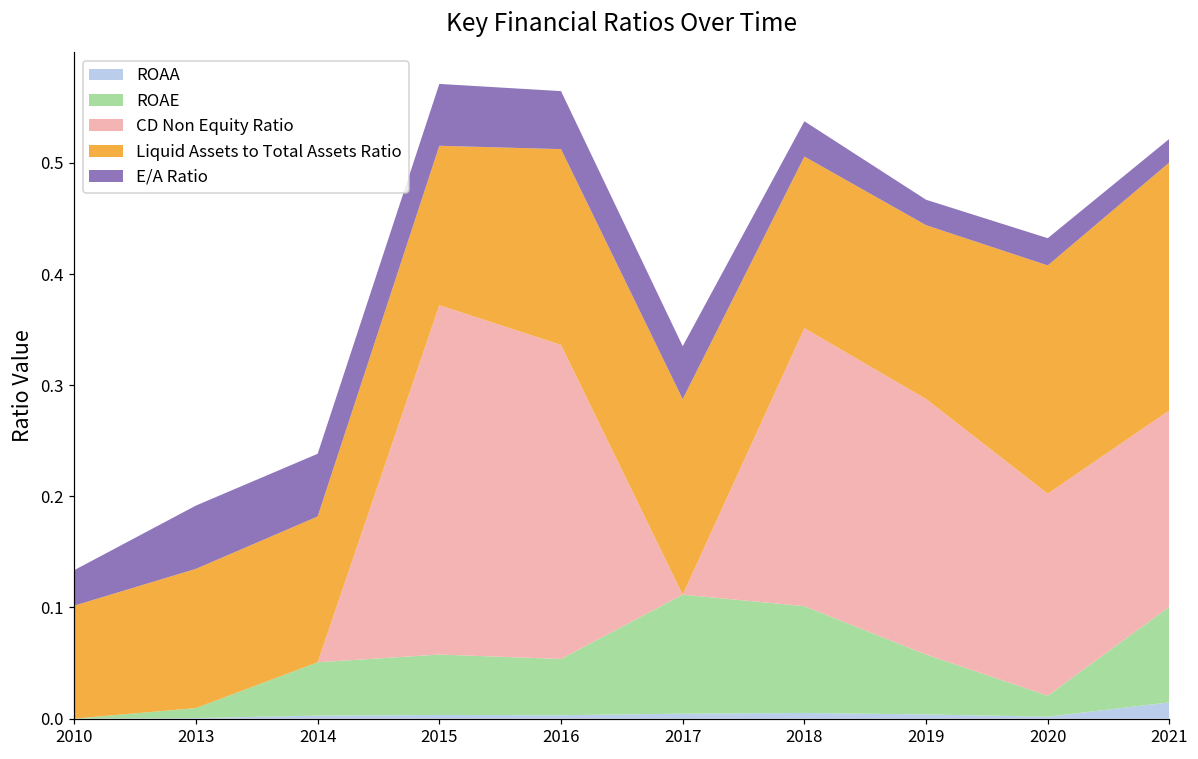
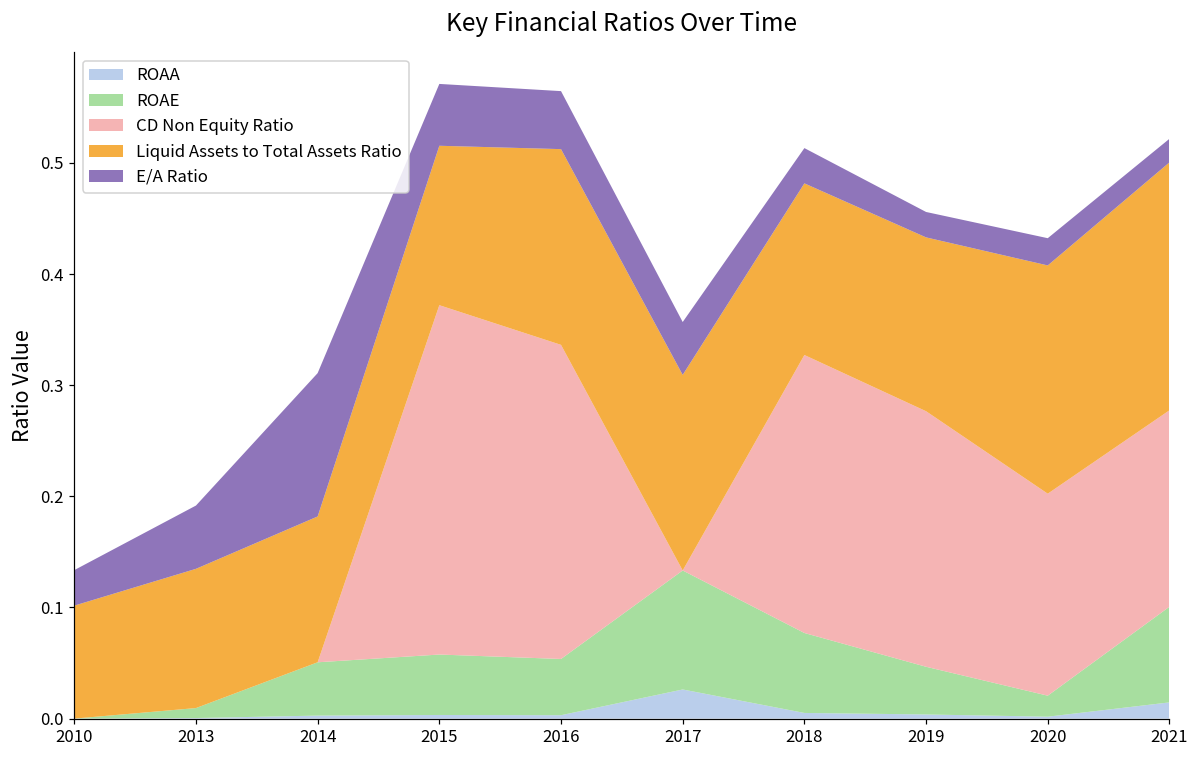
  {
    "ROAA": {
      "2014": 0.003,
      "2015": 0.003,
      "2016": 0.003,
-     "2017": 0.004,
+     "2017": 0.026,
      "2018": 0.005,
      "2019": 0.004,
      "2021": 0.015
    },
    "ROAE": {
      "2015": 0.054,
      "2016": 0.051,
-     "2018": 0.096,
-     "2019": 0.054,
+     "2018": 0.072,
+     "2019": 0.043,
      "2020": 0.019,
      "2021": 0.086
    },
    "CD Non Equity Ratio": {
      "2015": 0.314,
      "2016": 0.283,
      "2018": 0.250,
      "2019": 0.230,
      "2020": 0.182,
      "2021": 0.177
    },
    "Liquid Assets to Total Assets Ratio": {
      "2010": 0.102,
      "2013": 0.125,
      "2014": 0.131,
      "2015": 0.143,
      "2016": 0.176,
      "2017": 0.176,
      "2018": 0.154,
      "2019": 0.156,
      "2020": 0.205,
      "2021": 0.223
    },
    "E/A Ratio": {
      "2010": 0.032,
      "2013": 0.057,
-     "2014": 0.056,
+     "2014": 0.129,
      "2015": 0.056,
      "2016": 0.052,
      "2017": 0.048,
      "2018": 0.032,
      "2019": 0.023,
      "2020": 0.025,
      "2021": 0.021
    }
  }
